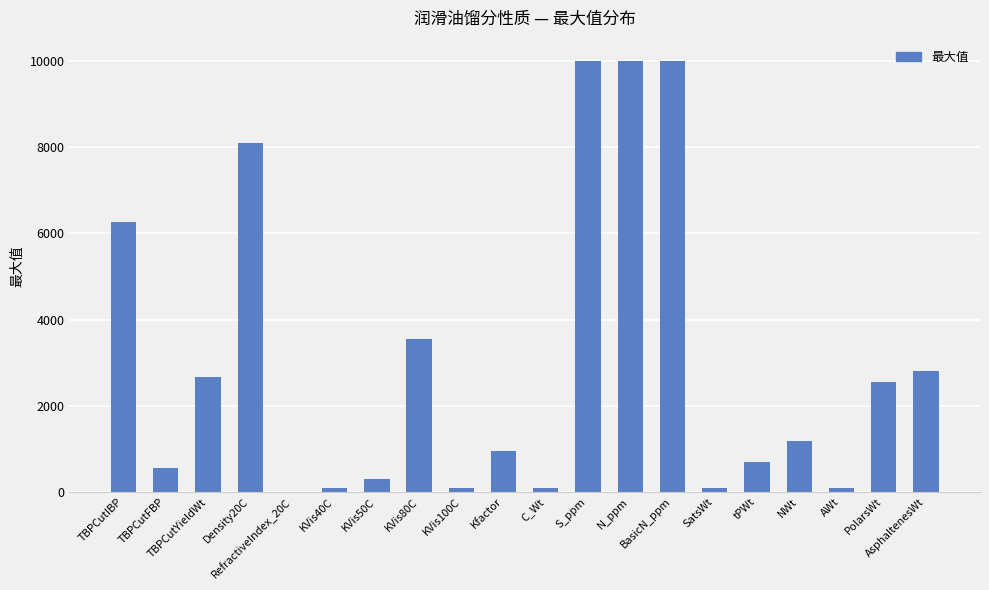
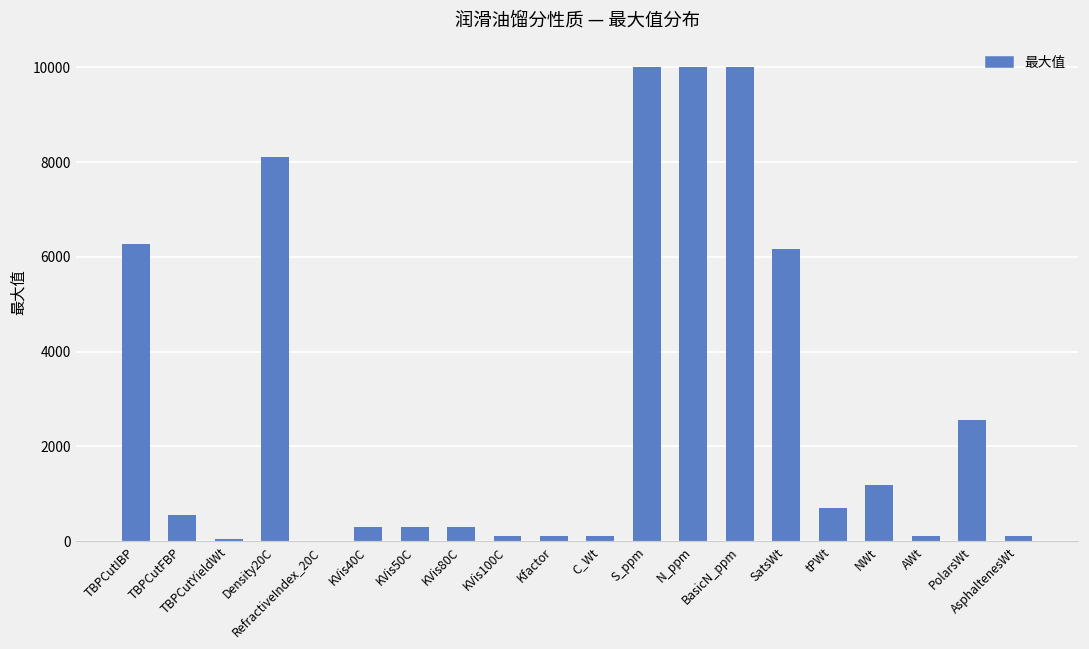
  {
    "TBPCutIBP": 6300,
    "TBPCutFBP": 600,
-   "TBPCutYieldWt": 2700,
+   "TBPCutYieldWt": 100,
    "Density20C": 8100,
-   "KVis40C": 100,
+   "KVis40C": 300,
    "KVis50C": 300,
-   "KVis80C": 3500,
+   "KVis80C": 300,
    "KVis100C": 100,
-   "Kfactor": 1000,
+   "Kfactor": 100,
    "C_Wt": 100,
    "S_ppm": 10000,
    "N_ppm": 10000,
    "BasicN_ppm": 10000,
-   "SatsWt": 100,
+   "SatsWt": 6200,
    "tPWt": 700,
    "NWt": 1200,
    "AWt": 100,
    "PolarsWt": 2500,
-   "AsphaltenesWt": 2800
+   "AsphaltenesWt": 100
  }
